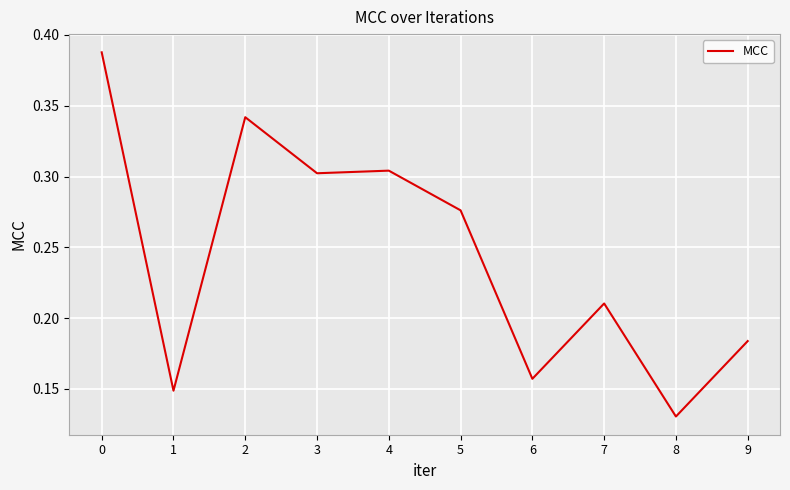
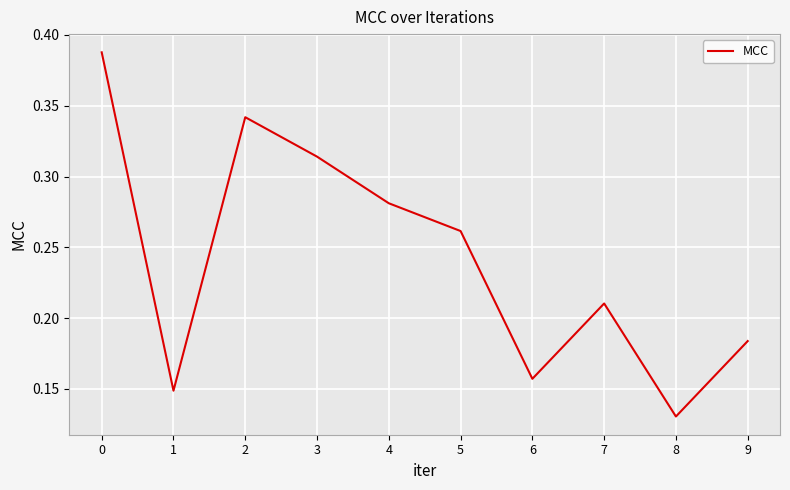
  {
    "0": 0.388,
    "1": 0.149,
    "2": 0.342,
-   "3": 0.302,
-   "4": 0.304,
-   "5": 0.276,
+   "3": 0.314,
+   "4": 0.281,
+   "5": 0.261,
    "6": 0.157,
    "7": 0.210,
    "8": 0.131,
    "9": 0.184
  }
